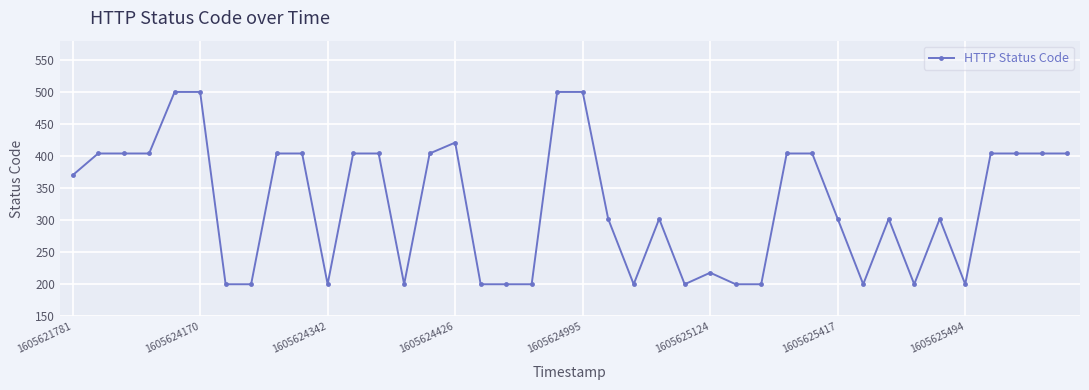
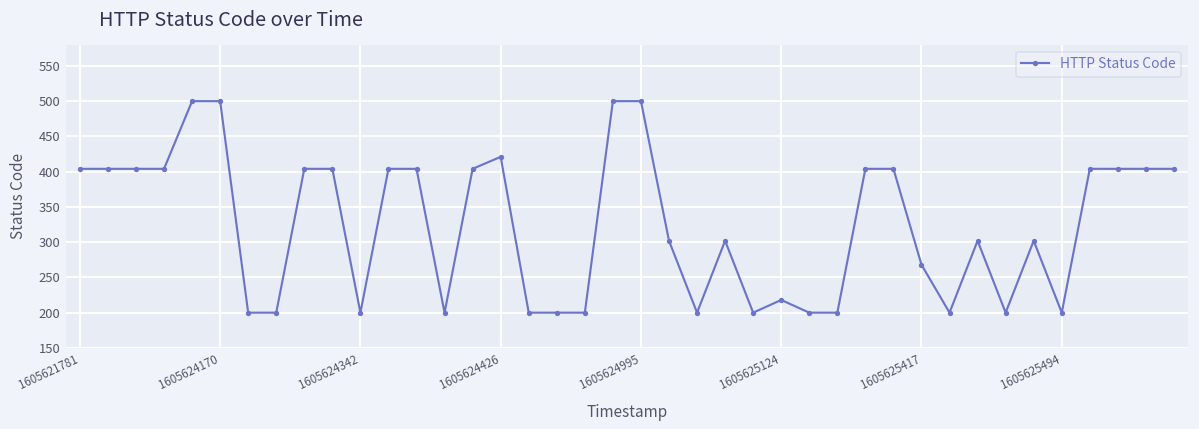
  {
-   "1605621781": 370,
+   "1605621781": 400,
    "1605624170": 500,
    "1605624342": 200,
    "1605624426": 420,
    "1605624995": 500,
    "1605625124": 220,
-   "1605625417": 300,
+   "1605625417": 270,
    "1605625494": 200
  }
